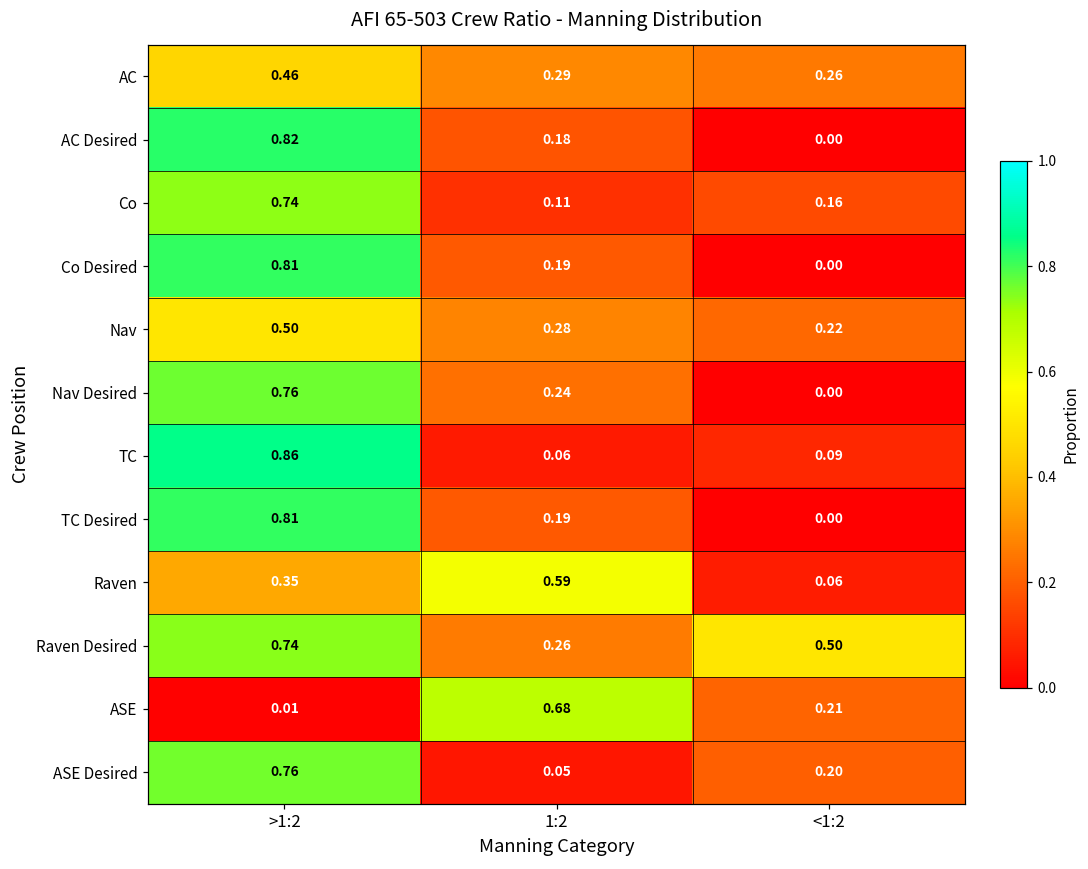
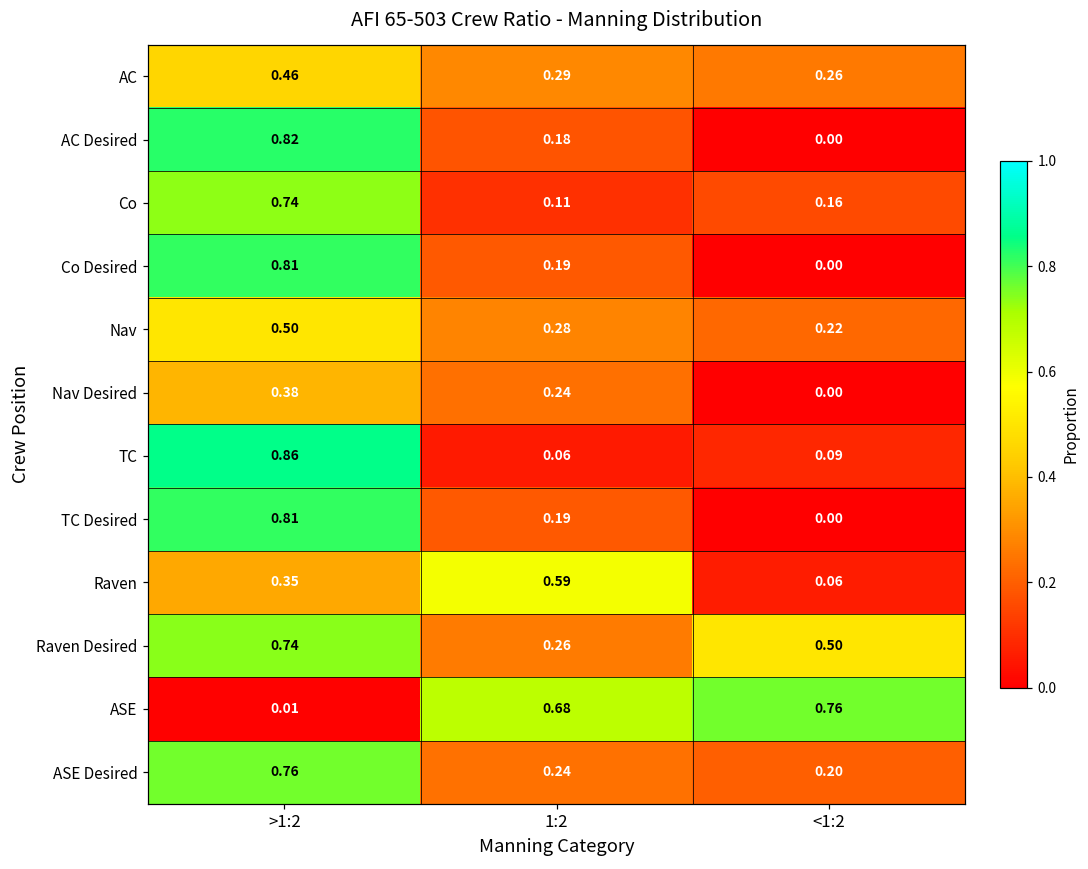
  {
    "AC": {
      ">1:2": 0.46,
      "1:2": 0.29,
      "<1:2": 0.26
    },
    "AC Desired": {
      ">1:2": 0.82,
      "1:2": 0.18,
      "<1:2": 0.00
    },
    "Co": {
      ">1:2": 0.74,
      "1:2": 0.11,
      "<1:2": 0.16
    },
    "Co Desired": {
      ">1:2": 0.81,
      "1:2": 0.19,
      "<1:2": 0.00
    },
    "Nav": {
      ">1:2": 0.50,
      "1:2": 0.28,
      "<1:2": 0.22
    },
    "Nav Desired": {
-     ">1:2": 0.76,
+     ">1:2": 0.38,
      "1:2": 0.24,
      "<1:2": 0.00
    },
    "TC": {
      ">1:2": 0.86,
      "1:2": 0.06,
      "<1:2": 0.09
    },
    "TC Desired": {
      ">1:2": 0.81,
      "1:2": 0.19,
      "<1:2": 0.00
    },
    "Raven": {
      ">1:2": 0.35,
      "1:2": 0.59,
      "<1:2": 0.06
    },
    "Raven Desired": {
      ">1:2": 0.74,
      "1:2": 0.26,
      "<1:2": 0.50
    },
    "ASE": {
      ">1:2": 0.01,
      "1:2": 0.68,
-     "<1:2": 0.21
+     "<1:2": 0.76
    },
    "ASE Desired": {
      ">1:2": 0.76,
-     "1:2": 0.05,
+     "1:2": 0.24,
      "<1:2": 0.20
    }
  }
